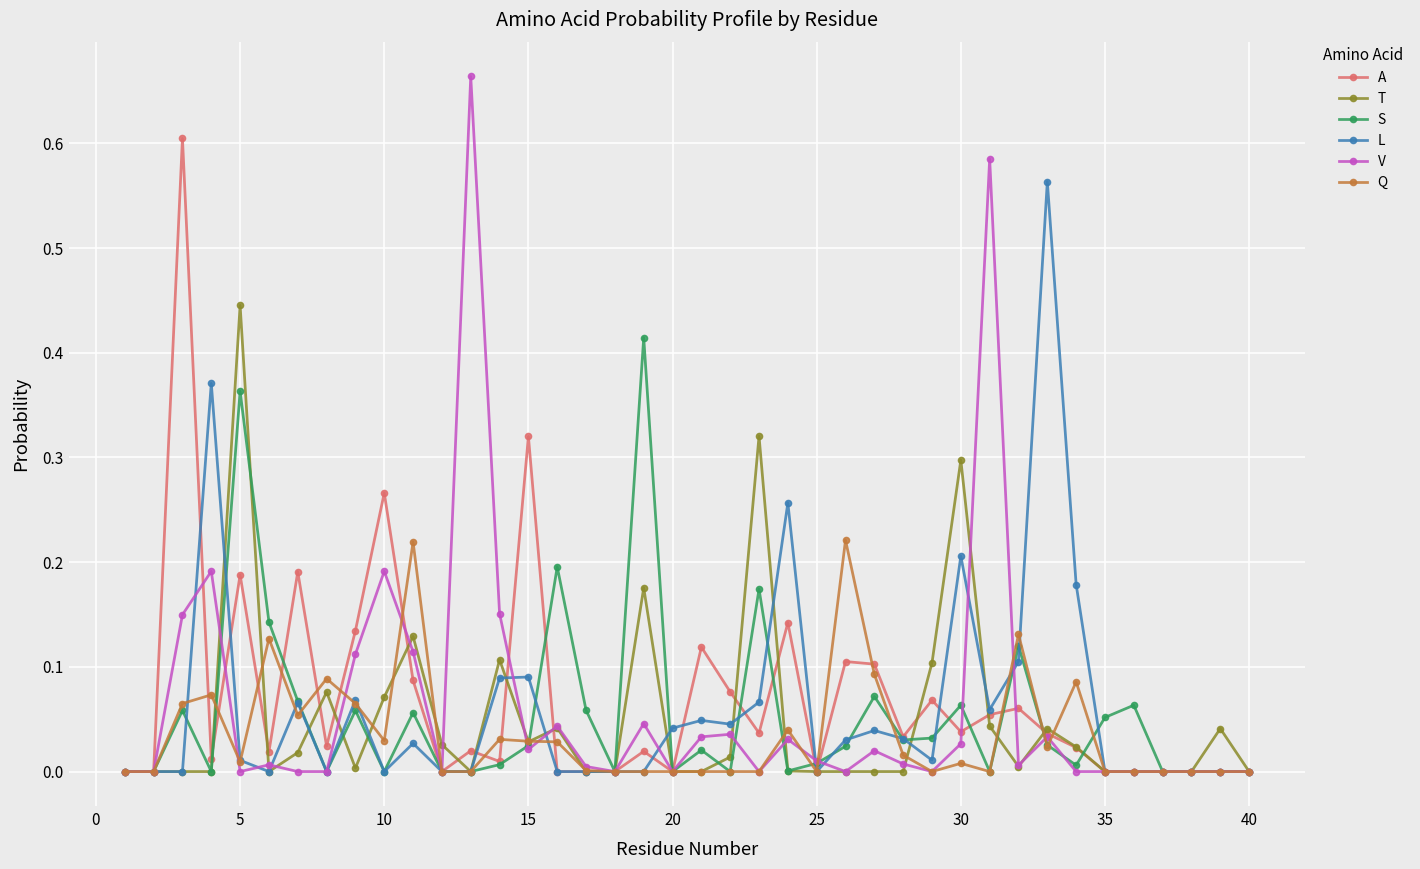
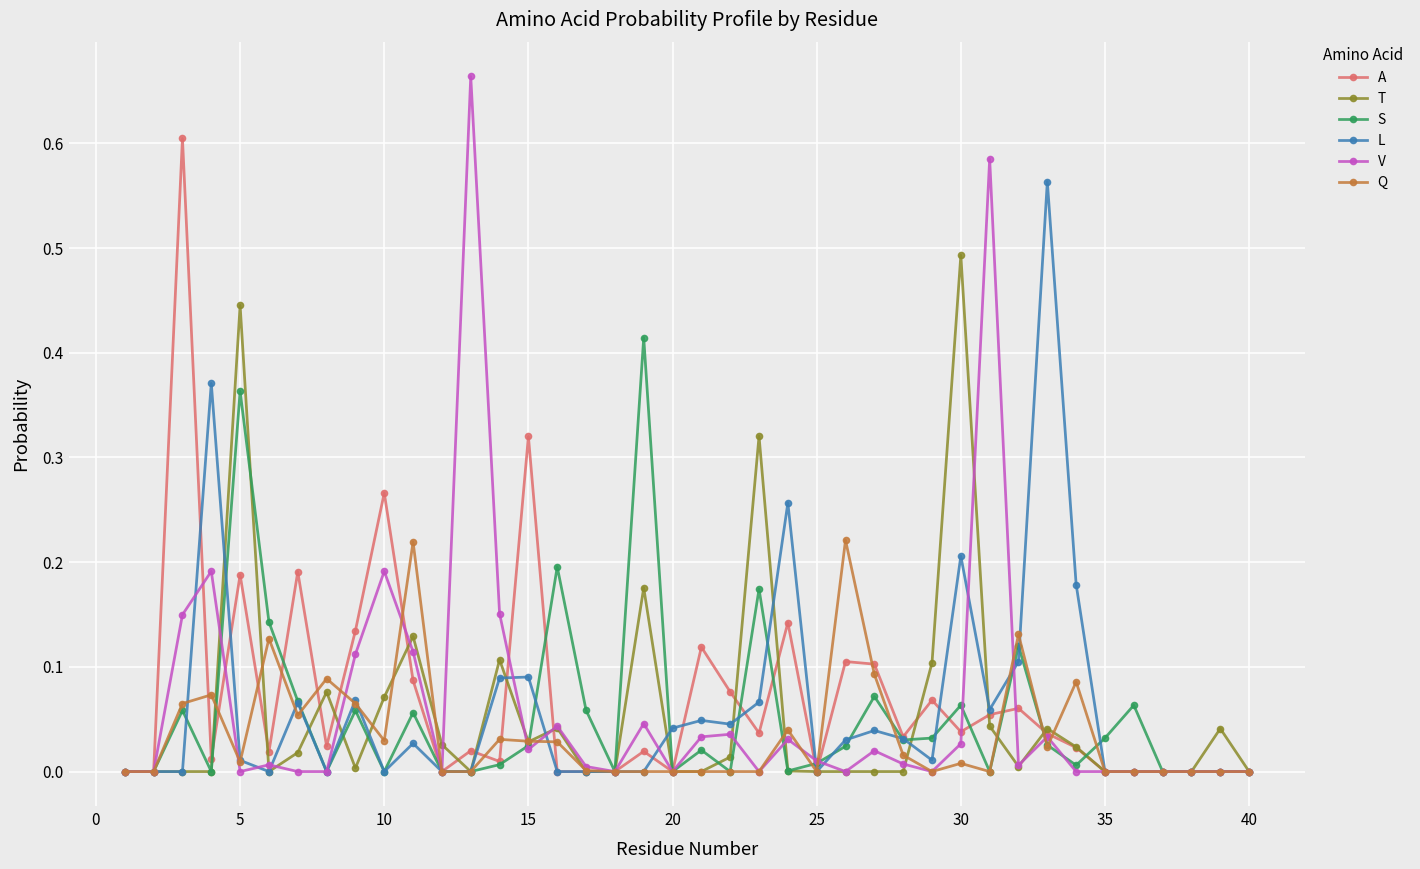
  {
    "T": {
      "5": 0.45,
      "10": 0.07,
-     "30": 0.30
+     "30": 0.49
    },
    "S": {
      "5": 0.36,
      "15": 0.02,
      "30": 0.06,
-     "35": 0.05
+     "35": 0.03
    },
    "L": {
      "15": 0.09,
      "20": 0.04,
      "30": 0.21
    },
    "V": {
      "5": 0.00,
      "10": 0.19,
      "15": 0.02,
      "30": 0.03
    }
  }
